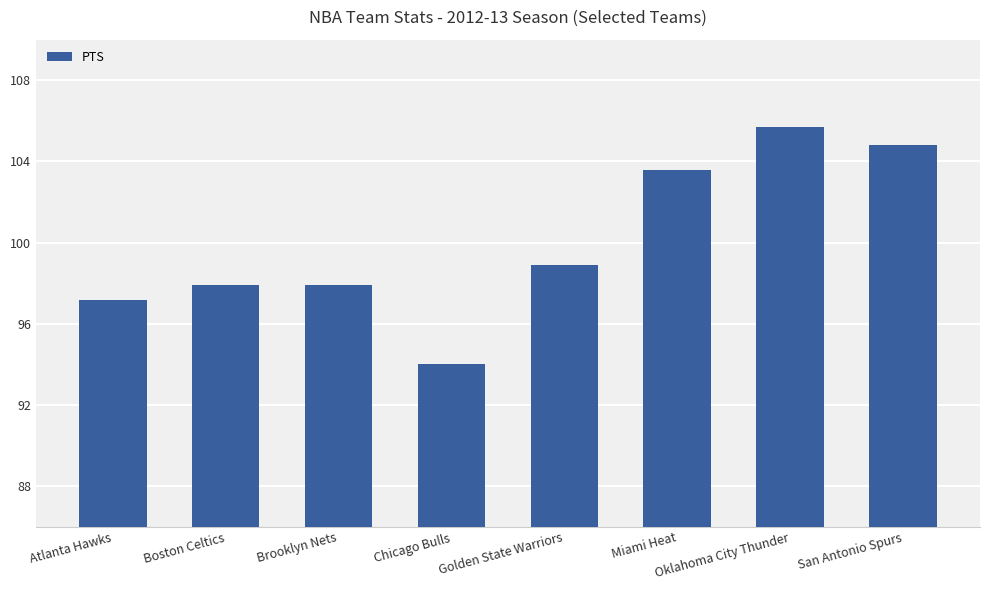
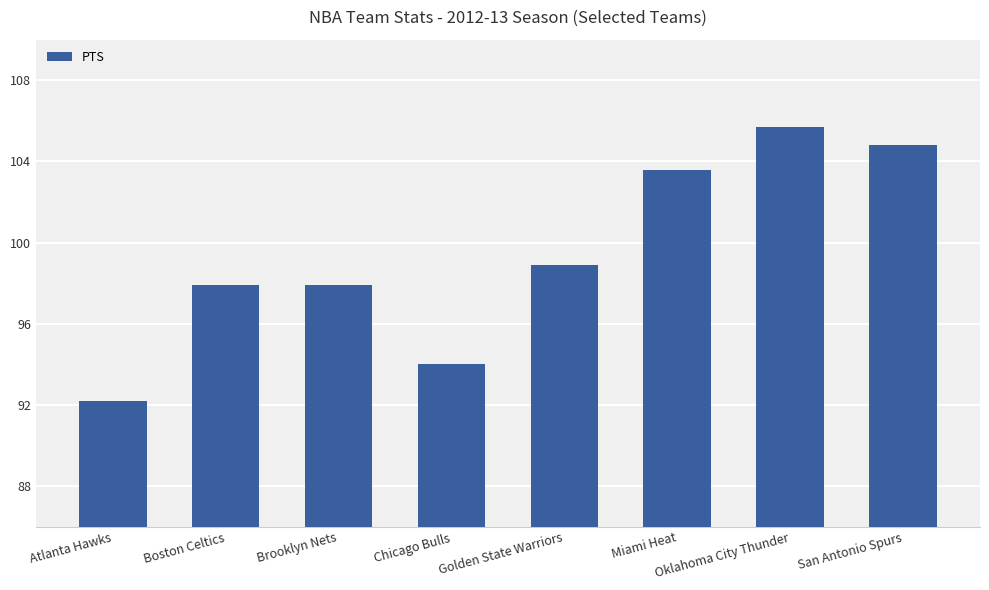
  {
-   "Atlanta Hawks": 97.2,
+   "Atlanta Hawks": 92.2,
    "Boston Celtics": 97.9,
    "Brooklyn Nets": 97.9,
    "Chicago Bulls": 94.0,
    "Golden State Warriors": 98.9,
    "Miami Heat": 103.6,
    "Oklahoma City Thunder": 105.7,
    "San Antonio Spurs": 104.8
  }
